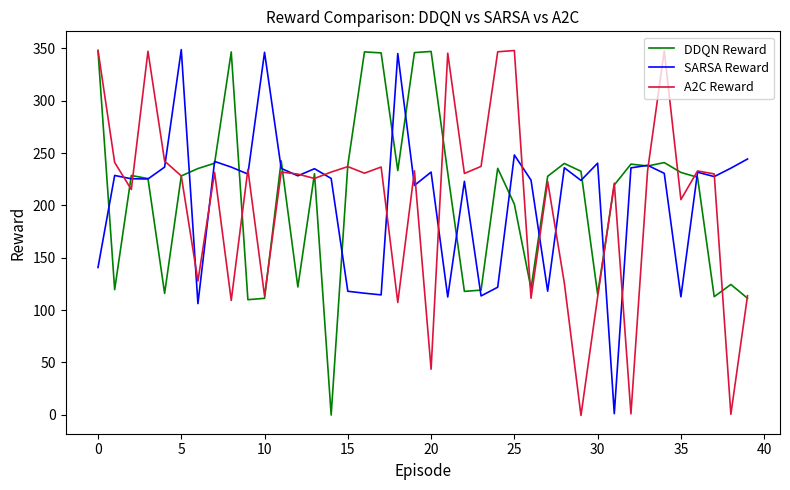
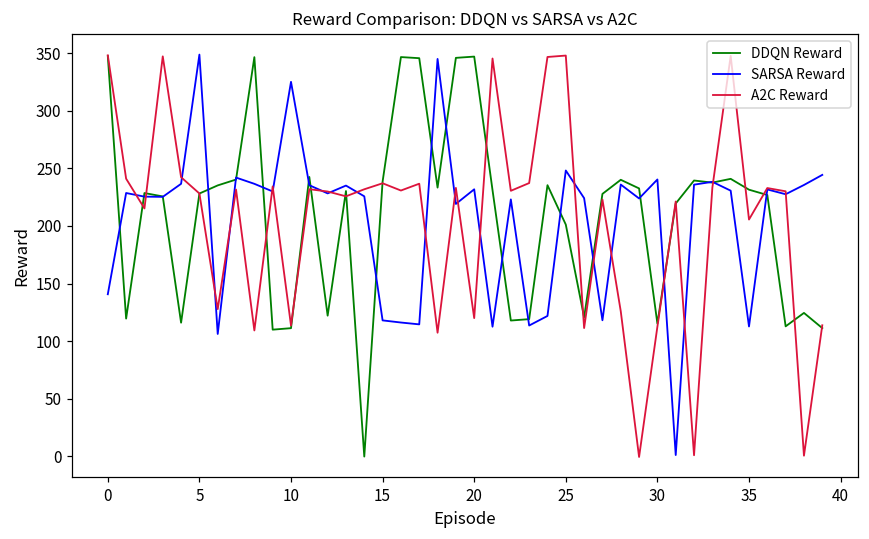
  {
    "DDQN Reward": {
      "20": 347,
      "25": 201,
      "30": 115,
      "35": 232
    },
    "SARSA Reward": {
      "0": 141,
      "5": 349,
-     "10": 346,
+     "10": 325,
      "15": 118,
      "20": 232,
      "25": 248,
      "30": 240,
      "35": 113
    },
    "A2C Reward": {
-     "20": 43,
+     "20": 120,
      "25": 348,
      "30": 113,
      "35": 206
    }
  }
